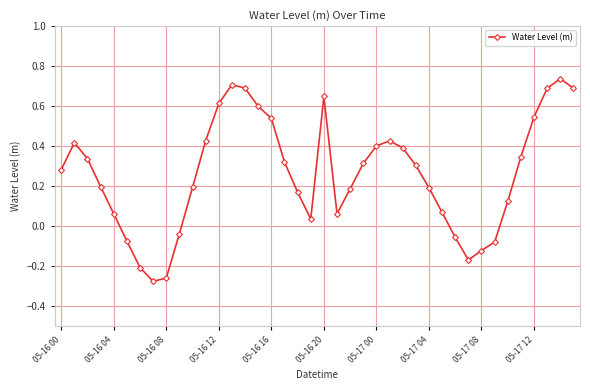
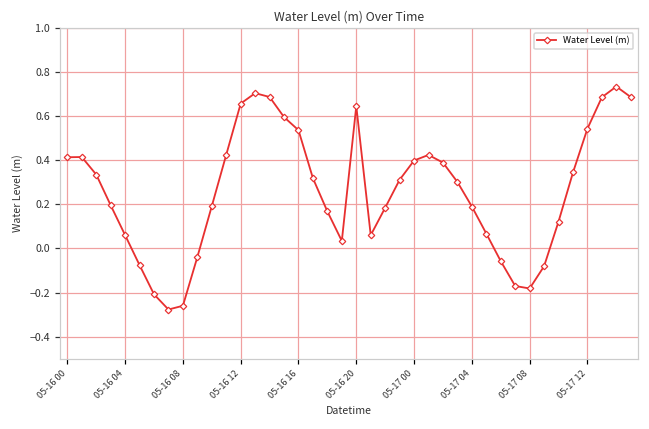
  {
-   "05-16 00": 0.28,
+   "05-16 00": 0.41,
    "05-16 04": 0.06,
    "05-16 08": -0.26,
-   "05-16 12": 0.61,
+   "05-16 12": 0.66,
    "05-16 16": 0.54,
    "05-16 20": 0.65,
    "05-17 00": 0.40,
    "05-17 04": 0.19,
-   "05-17 08": -0.12,
+   "05-17 08": -0.18,
    "05-17 12": 0.54
  }
